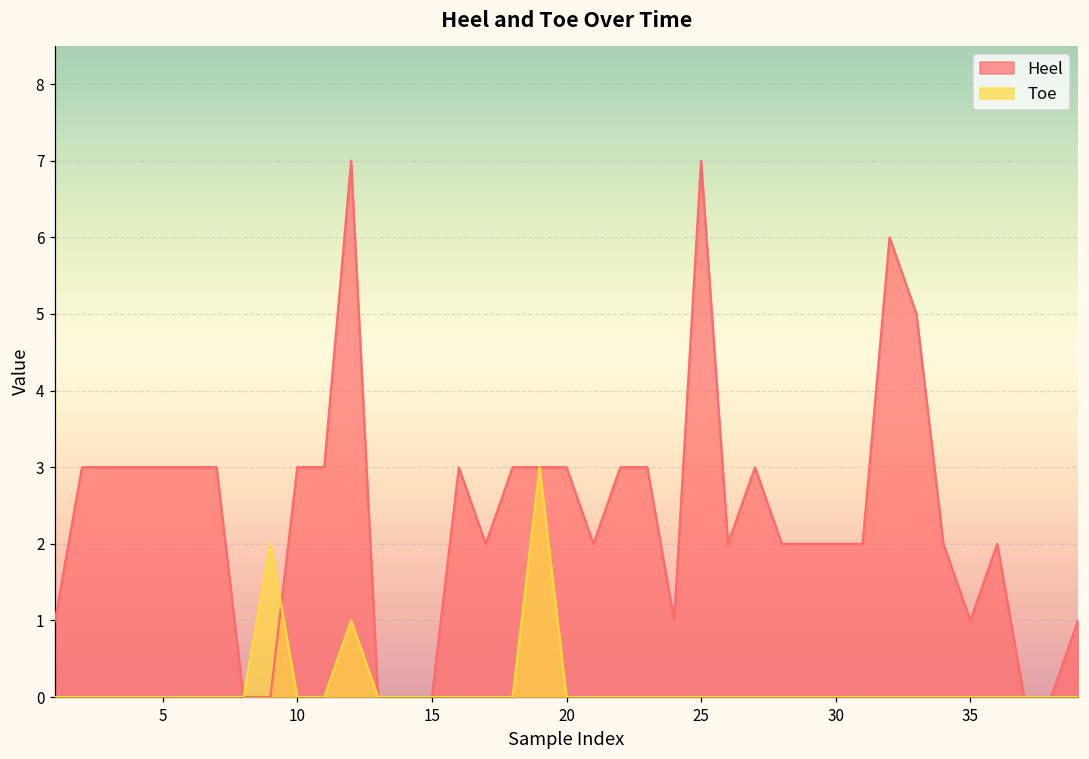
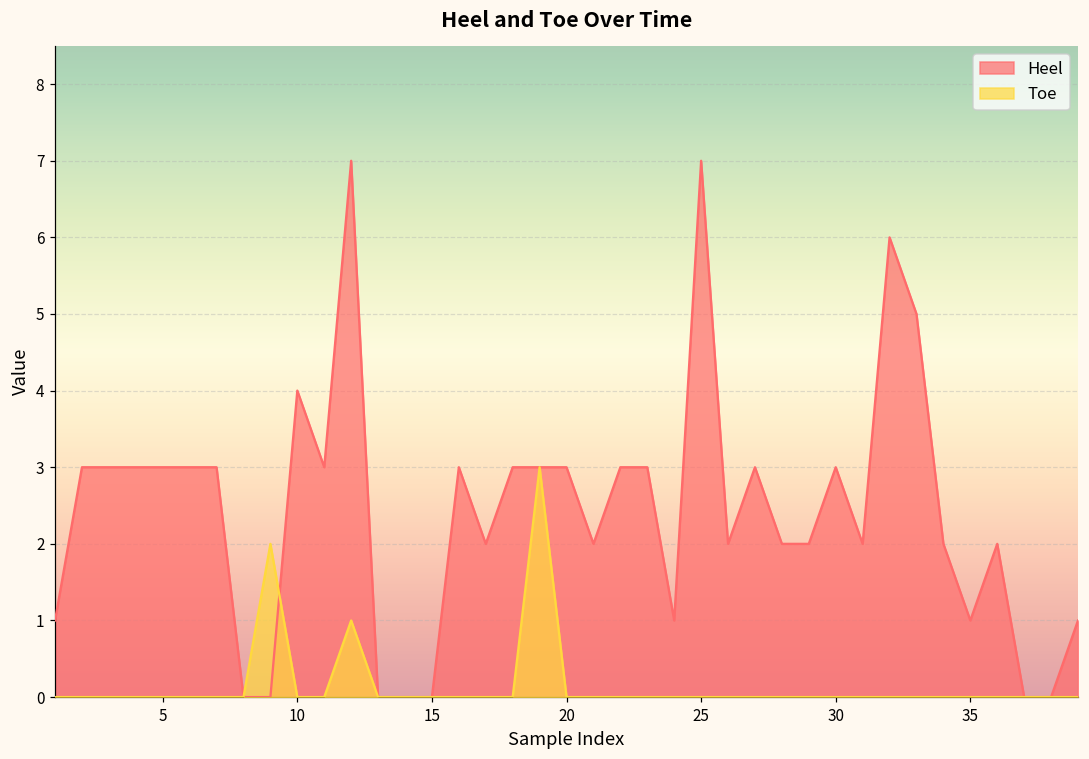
  {
    "Heel": {
      "5": 3,
-     "10": 3,
+     "10": 4,
      "20": 3,
      "25": 7,
-     "30": 2,
+     "30": 3,
      "35": 1
    },
    "Toe": {
      "5": 0,
      "10": 0,
      "20": 0,
      "25": 0,
      "30": 0,
      "35": 0
    }
  }
